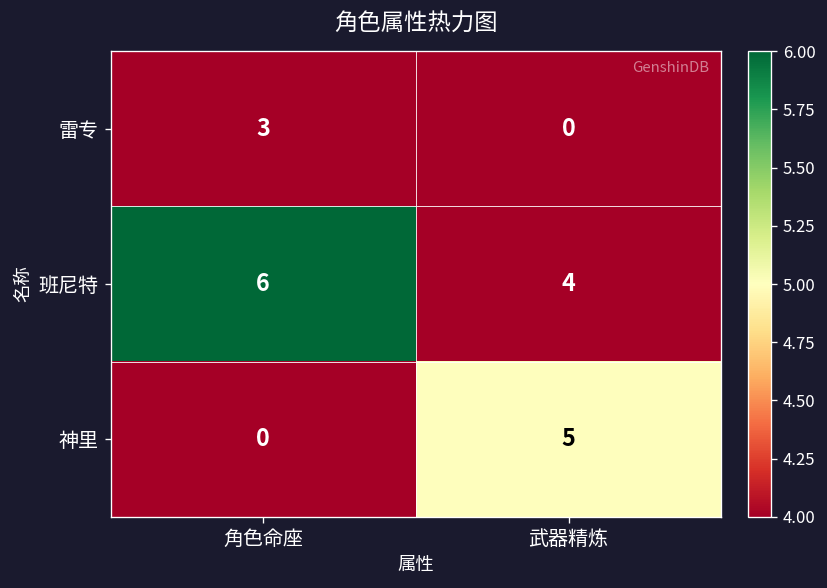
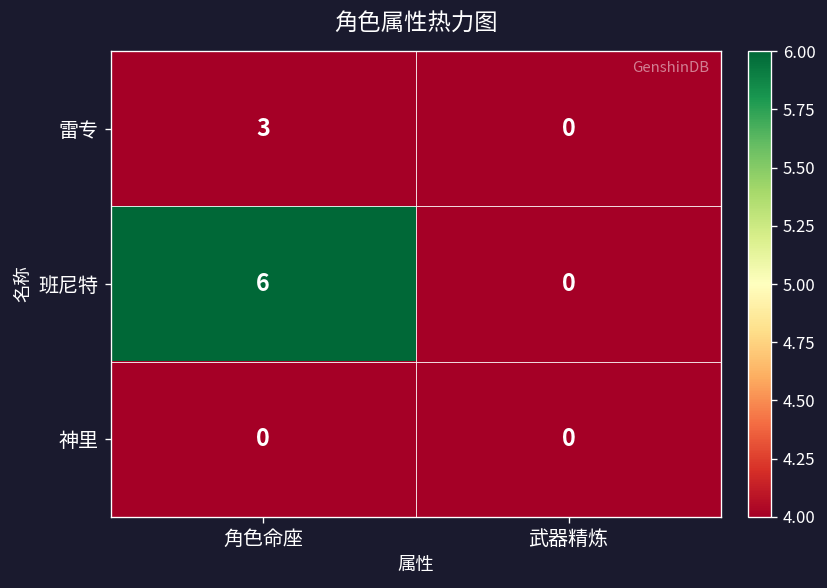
  {
    "雷专": {
      "角色命座": 3
    },
    "班尼特": {
      "角色命座": 6,
-     "武器精炼": 4
+     "武器精炼": 0
    },
    "神里": {
      "角色命座": 0,
-     "武器精炼": 5
+     "武器精炼": 0
    }
  }
